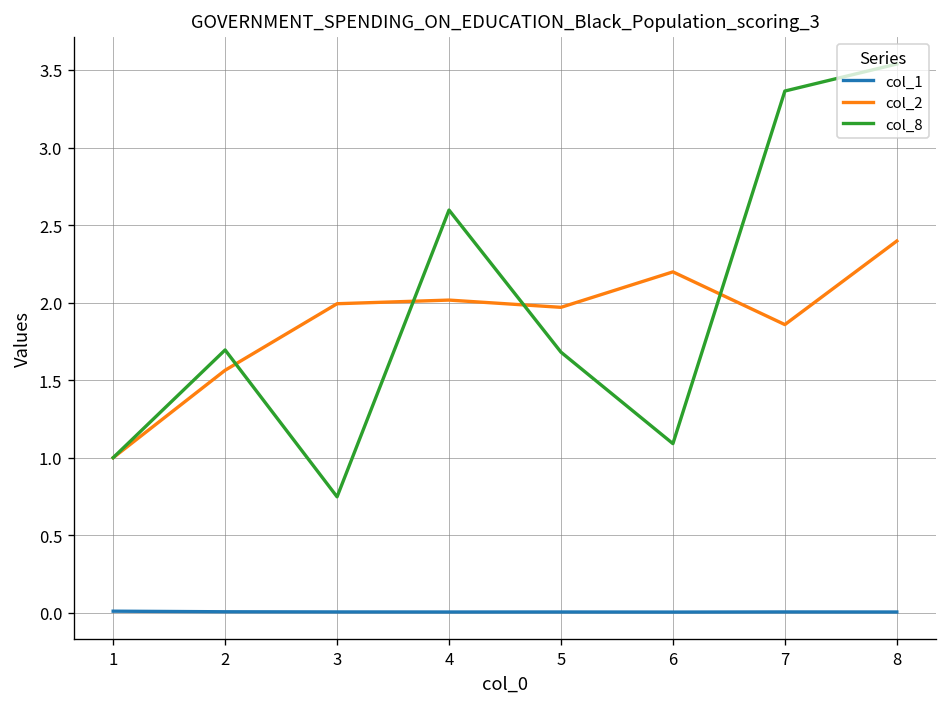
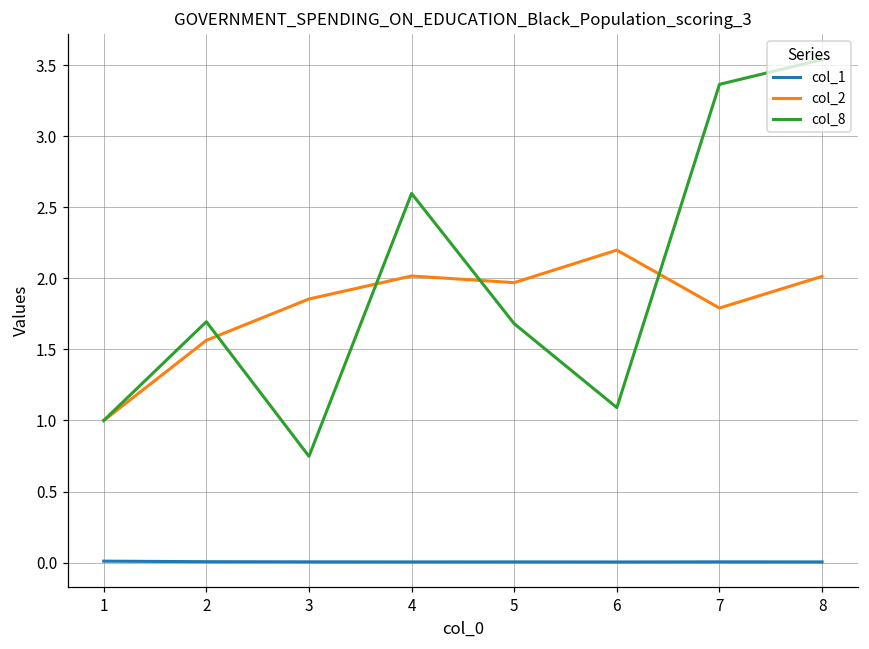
  {
    "col_1": {
      "1": 0.01,
      "2": 0.01,
      "3": 0.01,
      "4": 0.01,
      "5": 0.01,
      "6": 0.00,
      "7": 0.01,
      "8": 0.01
    },
    "col_2": {
      "2": 1.56,
-     "3": 1.99,
+     "3": 1.85,
      "4": 2.02,
      "5": 1.97,
      "6": 2.20,
-     "7": 1.86,
-     "8": 2.40
+     "7": 1.79,
+     "8": 2.01
    },
    "col_8": {
      "2": 1.69,
      "3": 0.75,
      "4": 2.60,
      "5": 1.68,
      "6": 1.09,
      "7": 3.36
    }
  }
